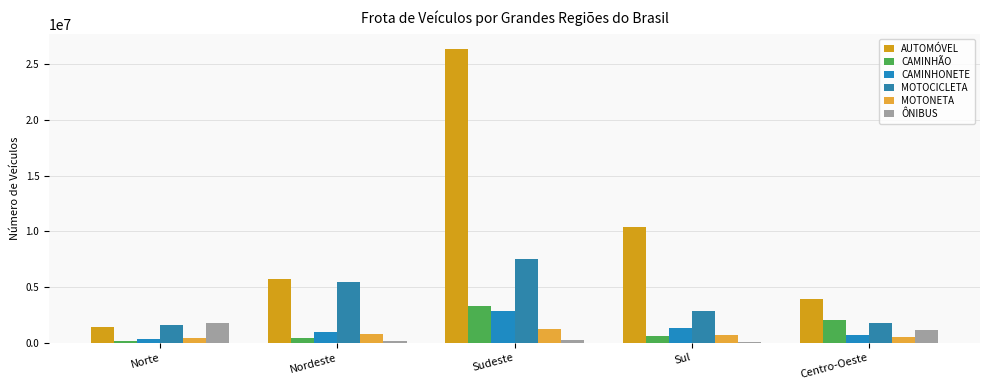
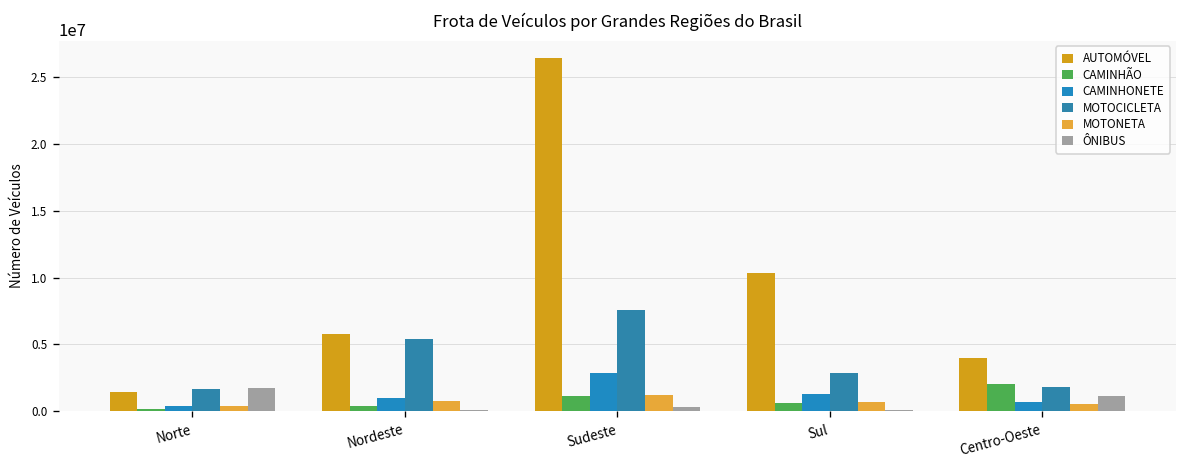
  {
    "CAMINHÃO": {
      "Nordeste": 400000,
-     "Sudeste": 3300000,
+     "Sudeste": 1200000,
      "Sul": 600000,
      "Centro-Oeste": 2000000
    },
    "ÔNIBUS": {
      "Norte": 1700000,
      "Sudeste": 300000,
      "Centro-Oeste": 1200000
    }
  }
